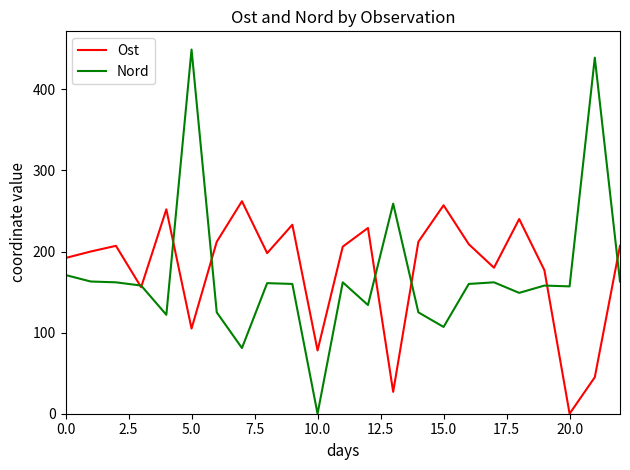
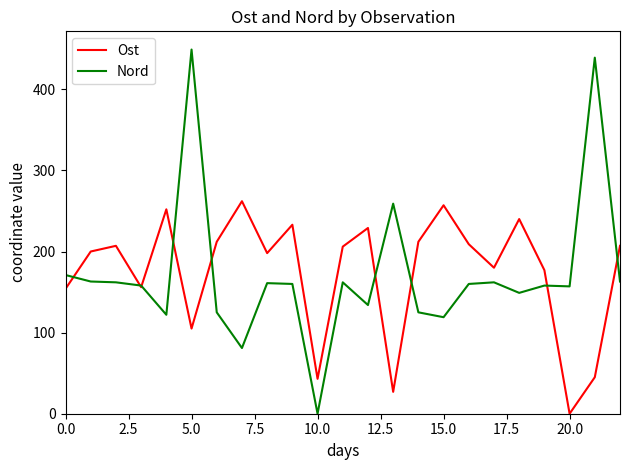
  {
    "Ost": {
-     "0.0": 190,
+     "0.0": 150,
      "5.0": 110,
-     "10.0": 80,
+     "10.0": 40,
      "15.0": 260,
      "20.0": 0
    },
    "Nord": {
      "0.0": 170,
      "5.0": 450,
      "10.0": 0,
-     "15.0": 110,
+     "15.0": 120,
      "20.0": 160
    }
  }
